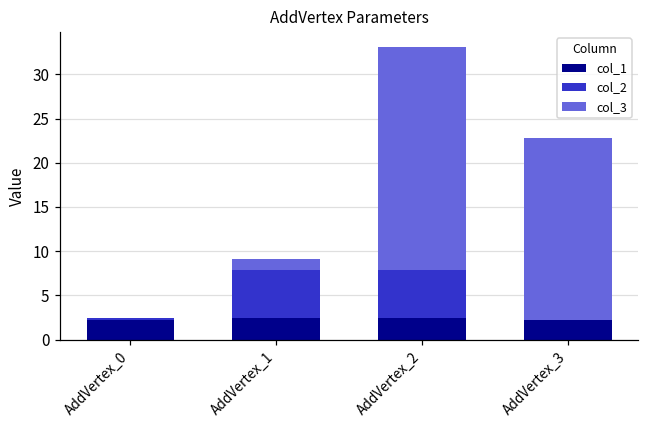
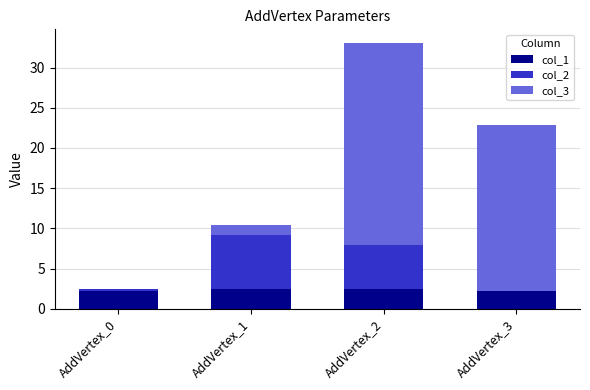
  {
    "col_1": {
      "AddVertex_0": 3,
      "AddVertex_1": 3,
      "AddVertex_2": 3
    },
    "col_2": {
-     "AddVertex_1": 5,
+     "AddVertex_1": 7,
      "AddVertex_2": 5
    },
    "col_3": {
      "AddVertex_1": 1,
      "AddVertex_2": 25,
      "AddVertex_3": 21
    }
  }
